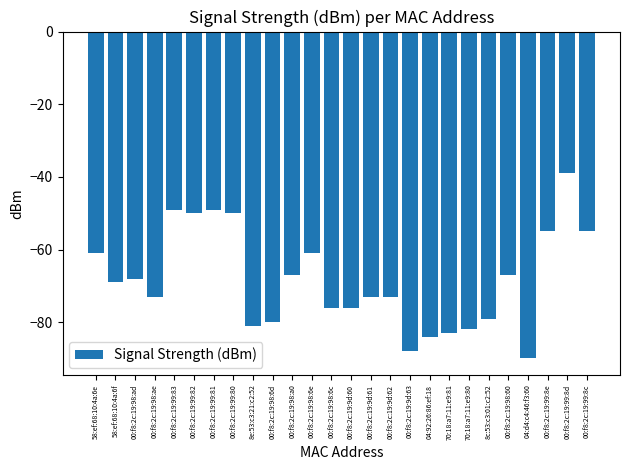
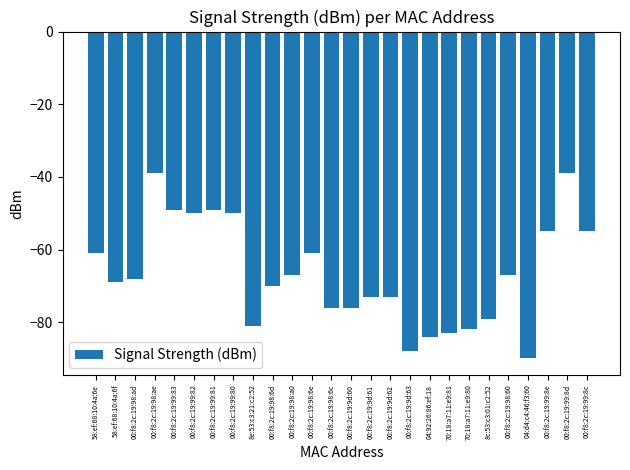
  {
    "58:ef:68:10:4a:6e": -61,
    "58:ef:68:10:4a:6f": -69,
    "00:f8:2c:19:98:ad": -68,
-   "00:f8:2c:19:98:ae": -73,
+   "00:f8:2c:19:98:ae": -39,
    "00:f8:2c:19:99:83": -49,
    "00:f8:2c:19:99:82": -50,
    "00:f8:2c:19:99:81": -49,
    "00:f8:2c:19:99:80": -50,
    "8e:53:c3:21:c2:52": -81,
-   "00:f8:2c:19:98:6d": -80,
+   "00:f8:2c:19:98:6d": -70,
    "00:f8:2c:19:98:a0": -67,
    "00:f8:2c:19:98:6e": -61,
    "00:f8:2c:19:98:6c": -76,
    "00:f8:2c:19:9d:60": -76,
    "00:f8:2c:19:9d:61": -73,
    "00:f8:2c:19:9d:62": -73,
    "00:f8:2c:19:9d:63": -88,
    "04:92:26:86:ef:18": -84,
    "70:18:a7:11:e9:81": -83,
    "70:18:a7:11:e9:80": -82,
    "8c:53:c3:01:c2:52": -79,
    "00:f8:2c:19:98:60": -67,
    "04:d4:c4:46:f3:60": -90,
    "00:f8:2c:19:99:8e": -55,
    "00:f8:2c:19:99:8d": -39,
    "00:f8:2c:19:99:8c": -55
  }
